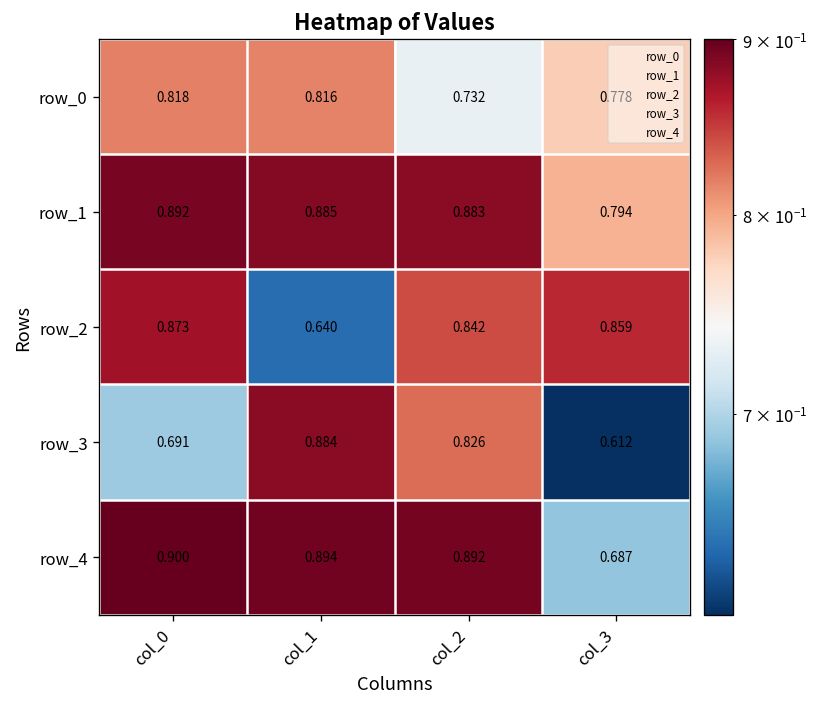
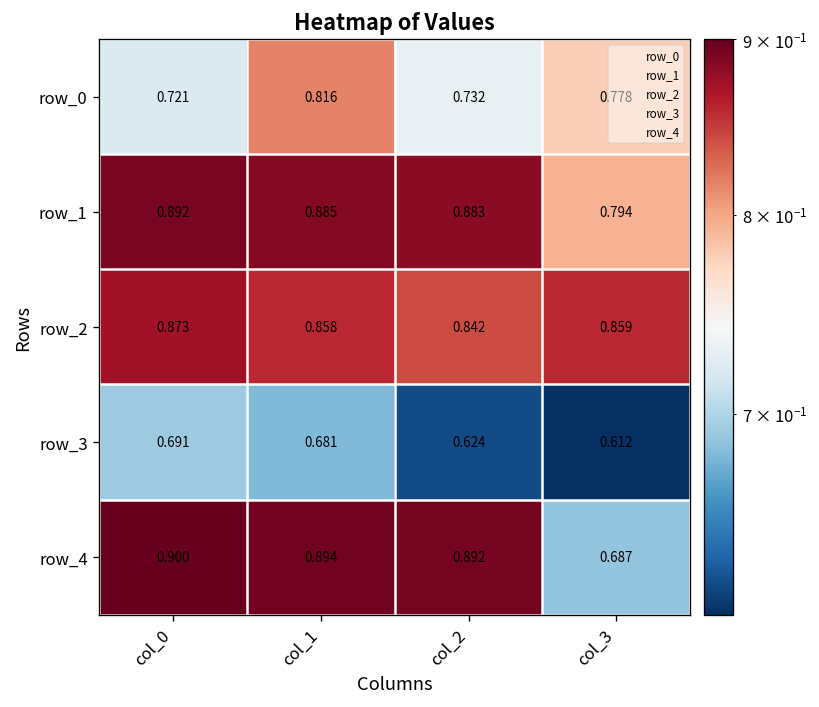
  {
    "row_0": {
-     "col_0": 0.818,
+     "col_0": 0.721,
      "col_1": 0.816,
      "col_2": 0.732
    },
    "row_1": {
      "col_0": 0.892,
      "col_1": 0.885,
      "col_2": 0.883,
      "col_3": 0.794
    },
    "row_2": {
      "col_0": 0.873,
-     "col_1": 0.640,
+     "col_1": 0.858,
      "col_2": 0.842,
      "col_3": 0.859
    },
    "row_3": {
      "col_0": 0.691,
-     "col_1": 0.884,
-     "col_2": 0.826,
+     "col_1": 0.681,
+     "col_2": 0.624,
      "col_3": 0.612
    },
    "row_4": {
      "col_0": 0.900,
      "col_1": 0.894,
      "col_2": 0.892,
      "col_3": 0.687
    }
  }
